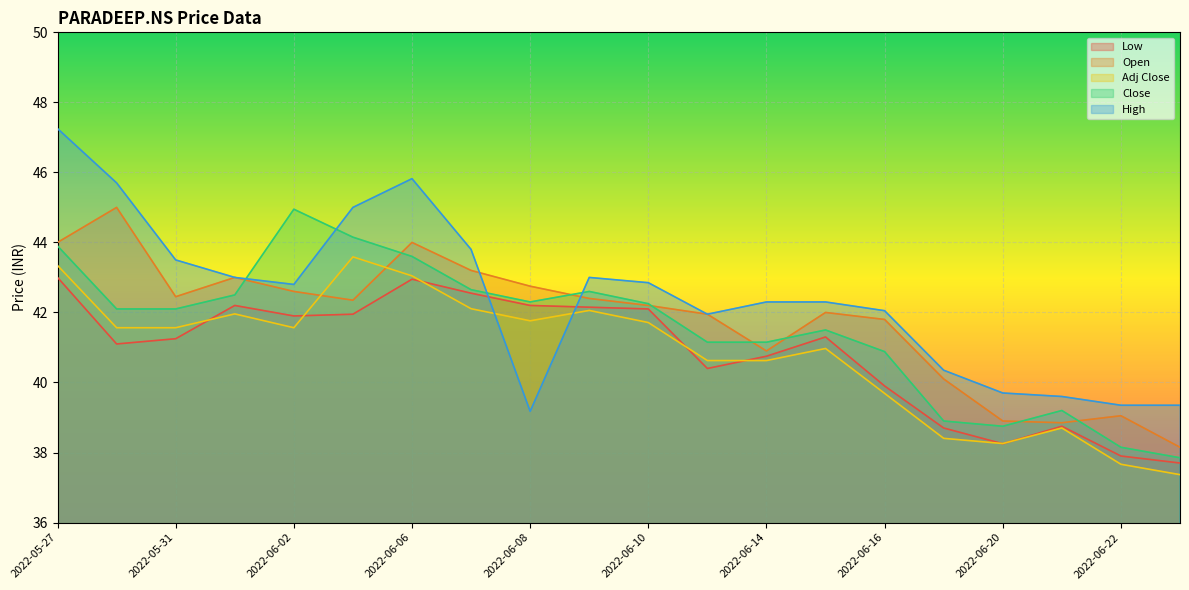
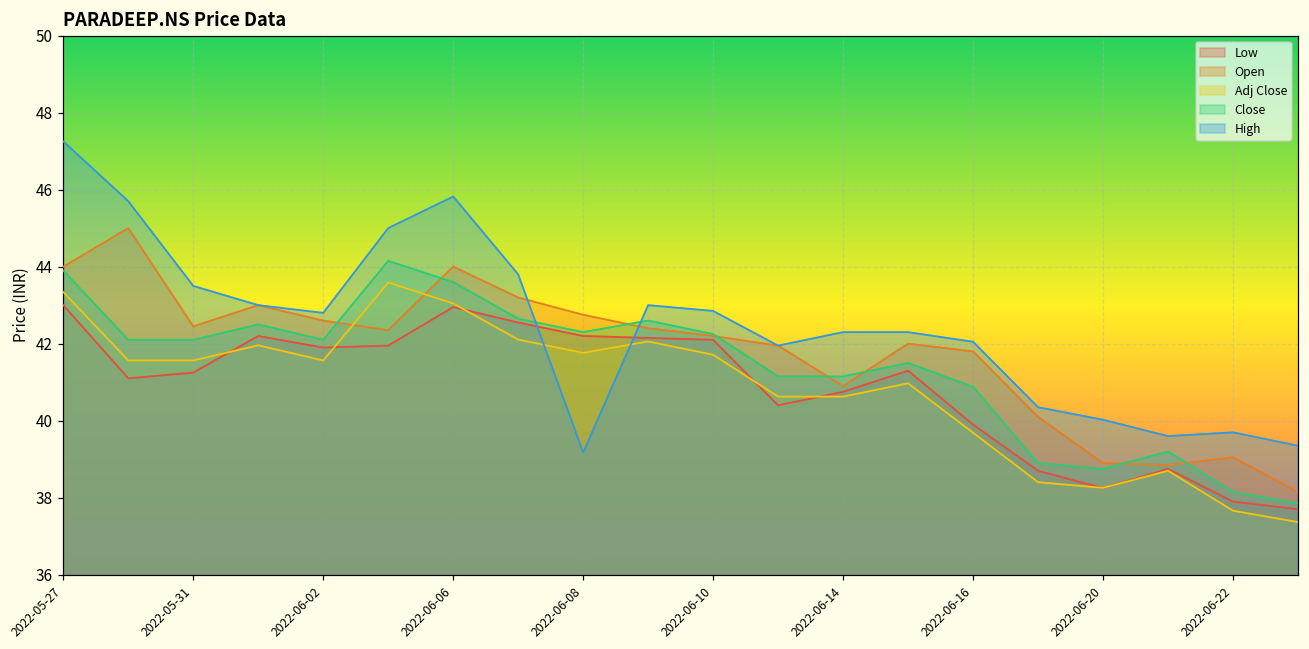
  {
    "Close": {
      "2022-05-27": 43.9,
      "2022-05-31": 42.1,
-     "2022-06-02": 44.9,
+     "2022-06-02": 42.1,
      "2022-06-06": 43.6,
      "2022-06-08": 42.3,
      "2022-06-14": 41.2,
      "2022-06-16": 40.9,
      "2022-06-20": 38.8,
      "2022-06-22": 38.2
    },
    "High": {
      "2022-05-27": 47.3,
      "2022-05-31": 43.5,
      "2022-06-02": 42.8,
      "2022-06-06": 45.8,
      "2022-06-08": 39.2,
      "2022-06-10": 42.8,
      "2022-06-14": 42.3,
      "2022-06-16": 42.0,
-     "2022-06-20": 39.7,
-     "2022-06-22": 39.3
+     "2022-06-20": 40.0,
+     "2022-06-22": 39.7
    }
  }
